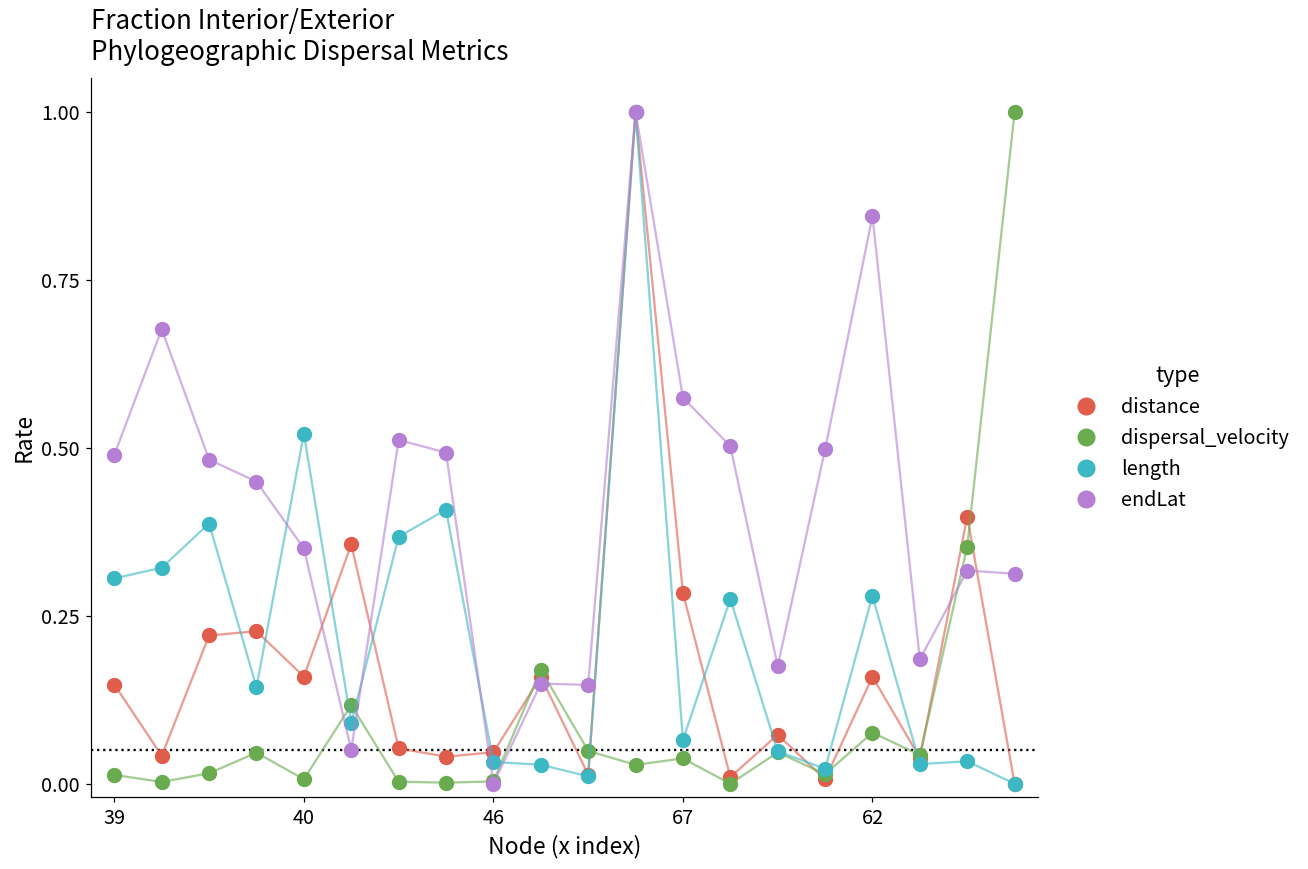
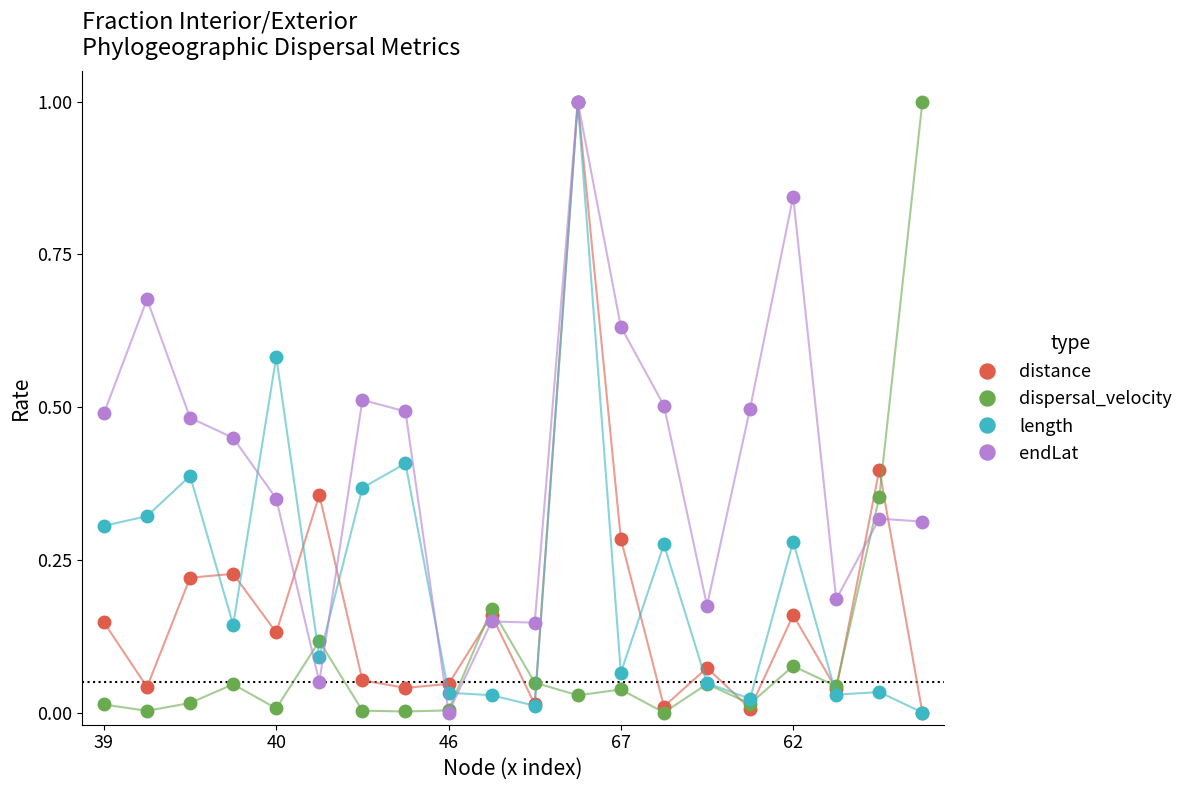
  {
    "distance": {
      "39": 0.15,
-     "40": 0.16,
+     "40": 0.13,
      "46": 0.05,
      "67": 0.28,
      "62": 0.16
    },
    "dispersal_velocity": {
      "39": 0.01,
      "40": 0.01,
      "67": 0.04,
      "62": 0.08
    },
    "length": {
      "39": 0.31,
-     "40": 0.52,
+     "40": 0.58,
      "46": 0.03,
      "67": 0.07,
      "62": 0.28
    },
    "endLat": {
      "39": 0.49,
      "40": 0.35,
-     "67": 0.57,
+     "67": 0.63,
      "62": 0.84
    }
  }
